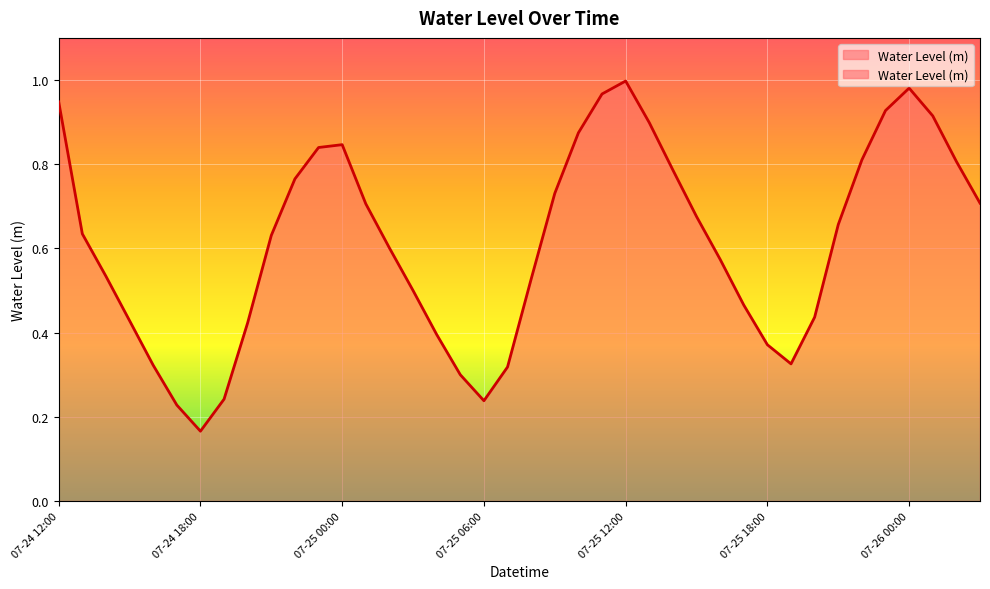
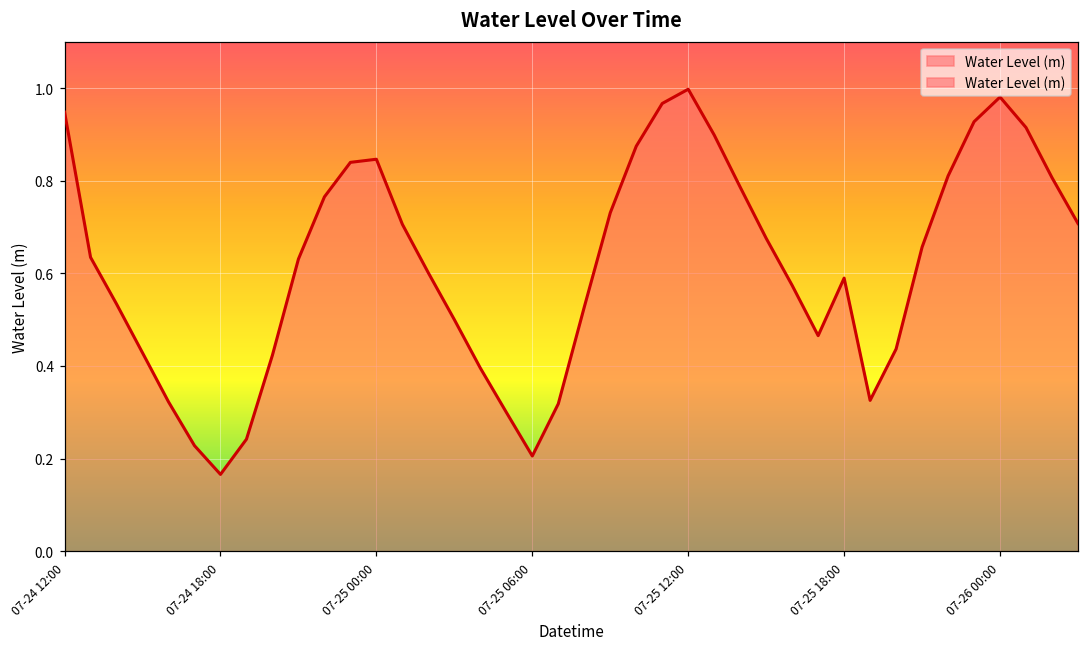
  {
    "07-24 12:00": 0.95,
    "07-24 18:00": 0.17,
    "07-25 00:00": 0.85,
-   "07-25 06:00": 0.24,
+   "07-25 06:00": 0.21,
    "07-25 12:00": 1.00,
-   "07-25 18:00": 0.37,
+   "07-25 18:00": 0.59,
    "07-26 00:00": 0.98
  }
